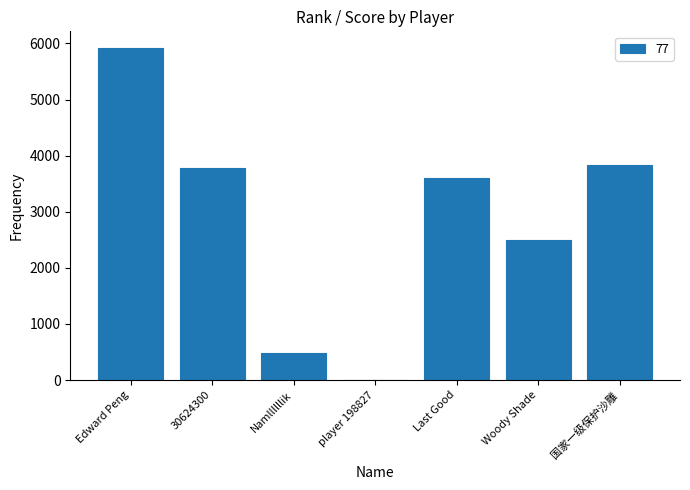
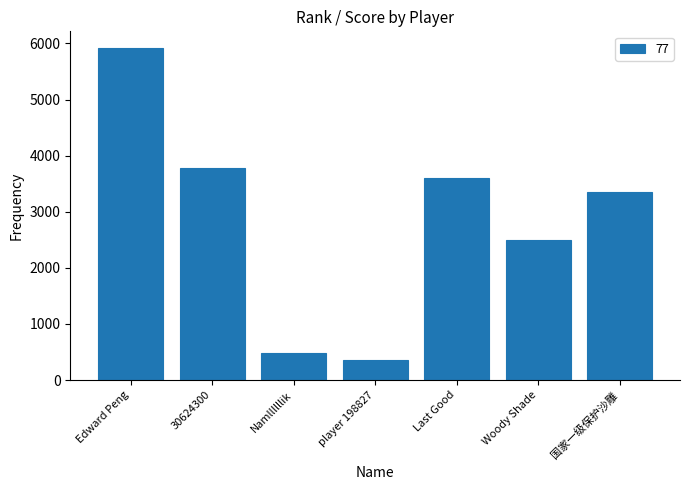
  {
    "Edward Peng": 5900,
    "30624300": 3800,
    "Namllllllik": 500,
-   "player 198827": 0,
+   "player 198827": 400,
    "Last Good": 3600,
    "Woody Shade": 2500,
-   "国家一级保护沙雕": 3800
+   "国家一级保护沙雕": 3400
  }
